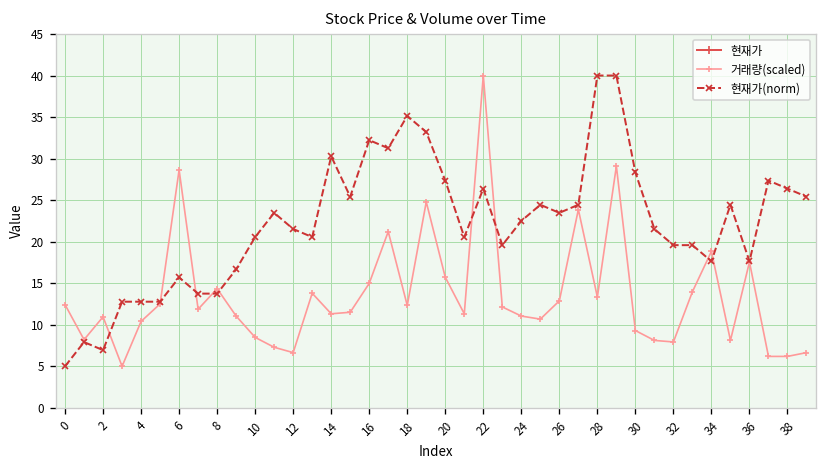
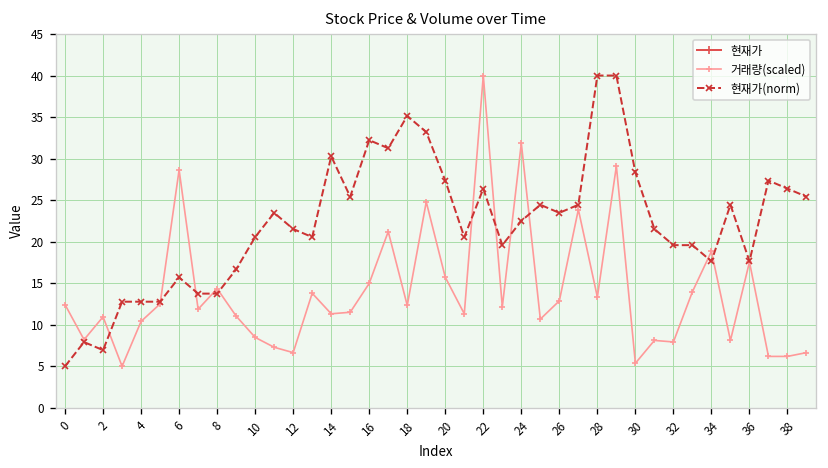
  {
    "거래량(scaled)": {
      "0": 12,
      "2": 11,
      "4": 10,
      "6": 29,
      "8": 14,
      "10": 8,
      "12": 7,
      "14": 11,
      "16": 15,
      "18": 12,
      "20": 16,
      "22": 40,
-     "24": 11,
+     "24": 32,
      "26": 13,
      "28": 13,
-     "30": 9,
+     "30": 5,
      "32": 8,
      "34": 19,
      "38": 6
    }
  }
